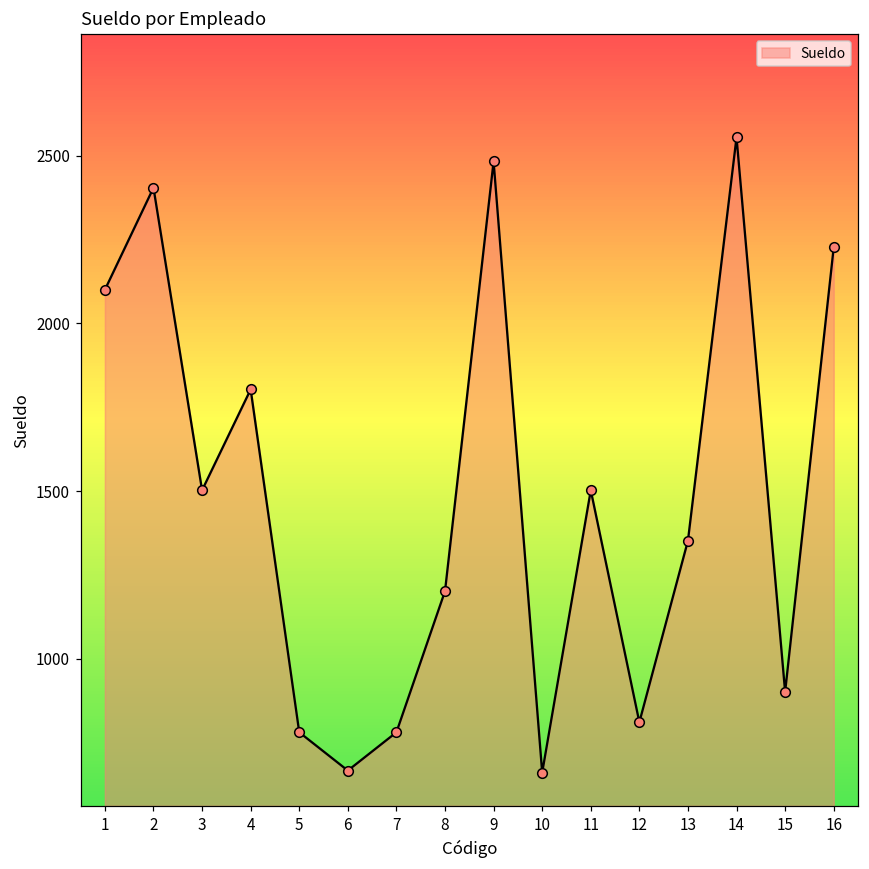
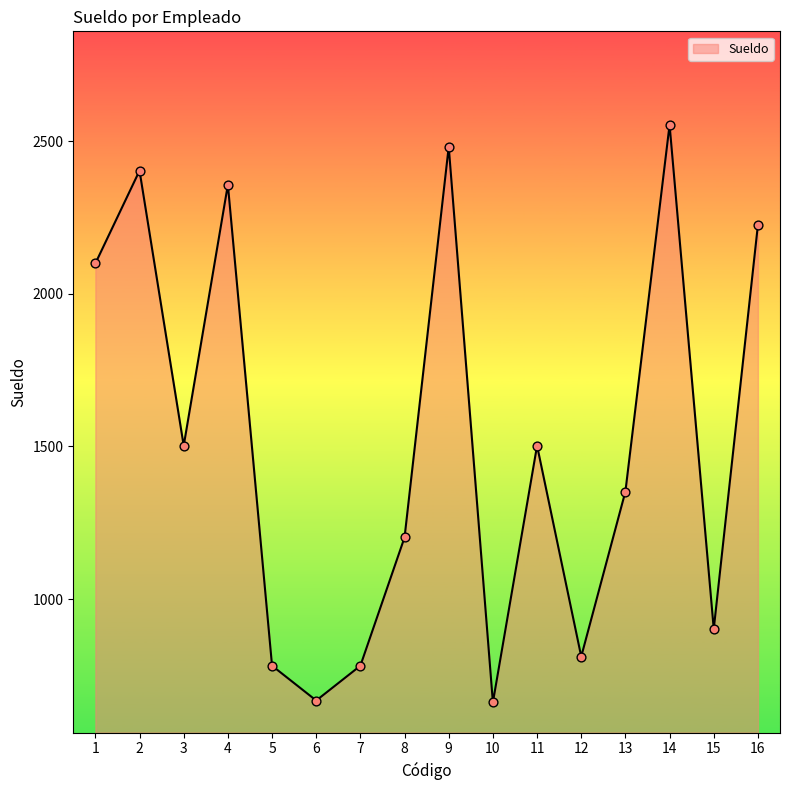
  {
    "1": 2100,
    "2": 2400,
    "3": 1500,
-   "4": 1800,
+   "4": 2360,
    "5": 780,
    "6": 670,
    "7": 780,
    "8": 1200,
    "9": 2480,
    "10": 660,
    "11": 1500,
    "12": 810,
    "13": 1350,
    "14": 2550,
    "15": 900,
    "16": 2230
  }
